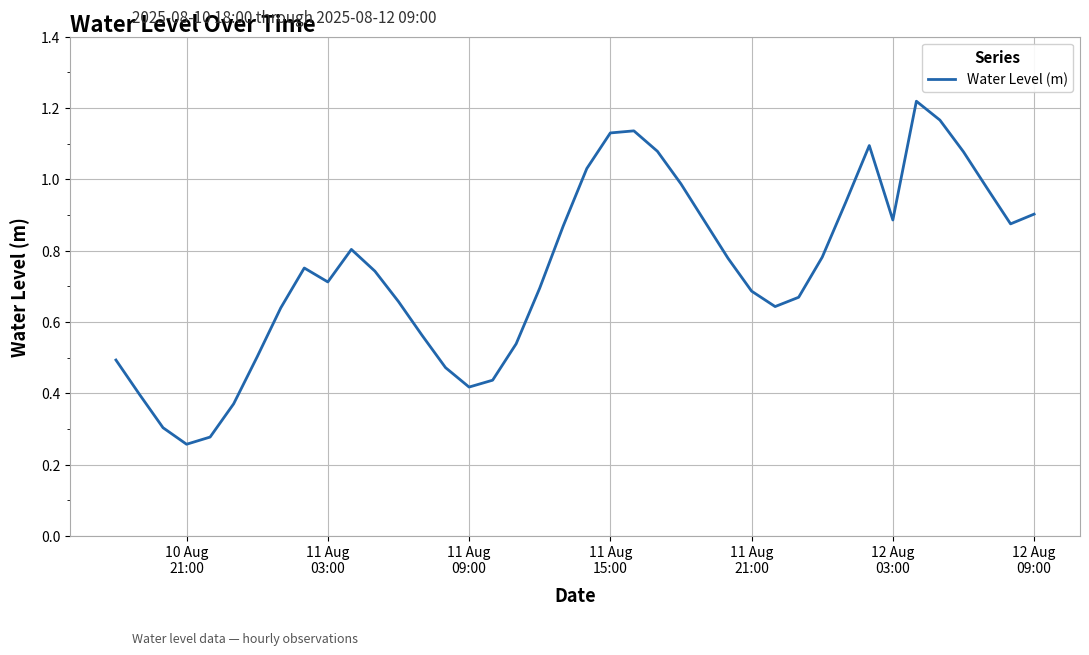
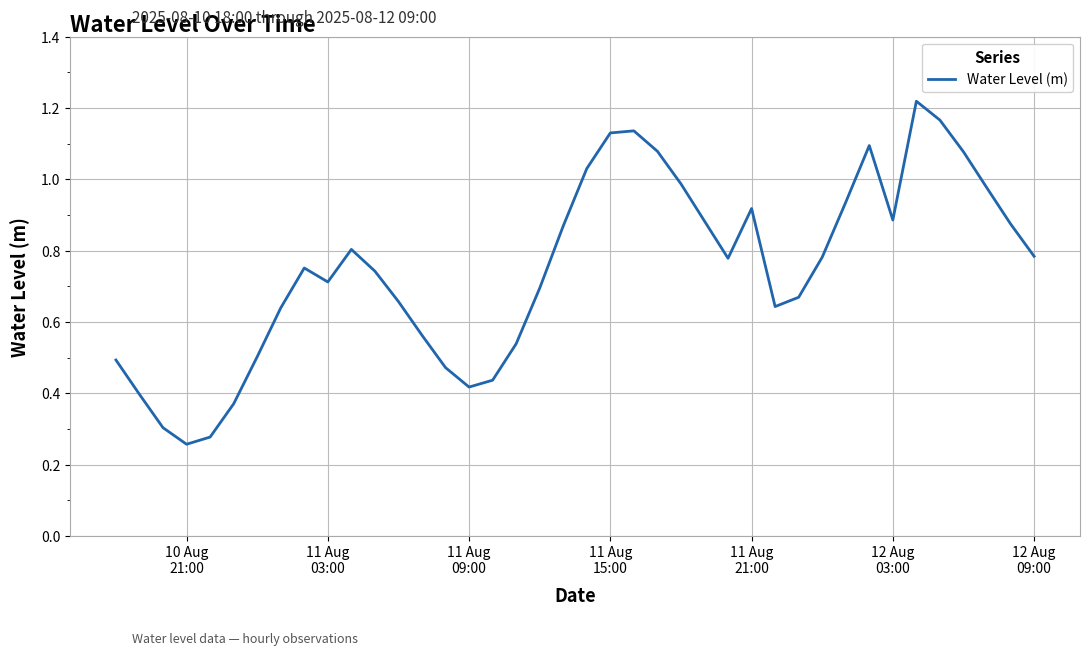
  {
    "10 Aug 21:00": 0.26,
    "11 Aug 03:00": 0.71,
    "11 Aug 09:00": 0.42,
    "11 Aug 15:00": 1.13,
-   "11 Aug 21:00": 0.69,
+   "11 Aug 21:00": 0.92,
    "12 Aug 03:00": 0.89,
-   "12 Aug 09:00": 0.90
+   "12 Aug 09:00": 0.78
  }
